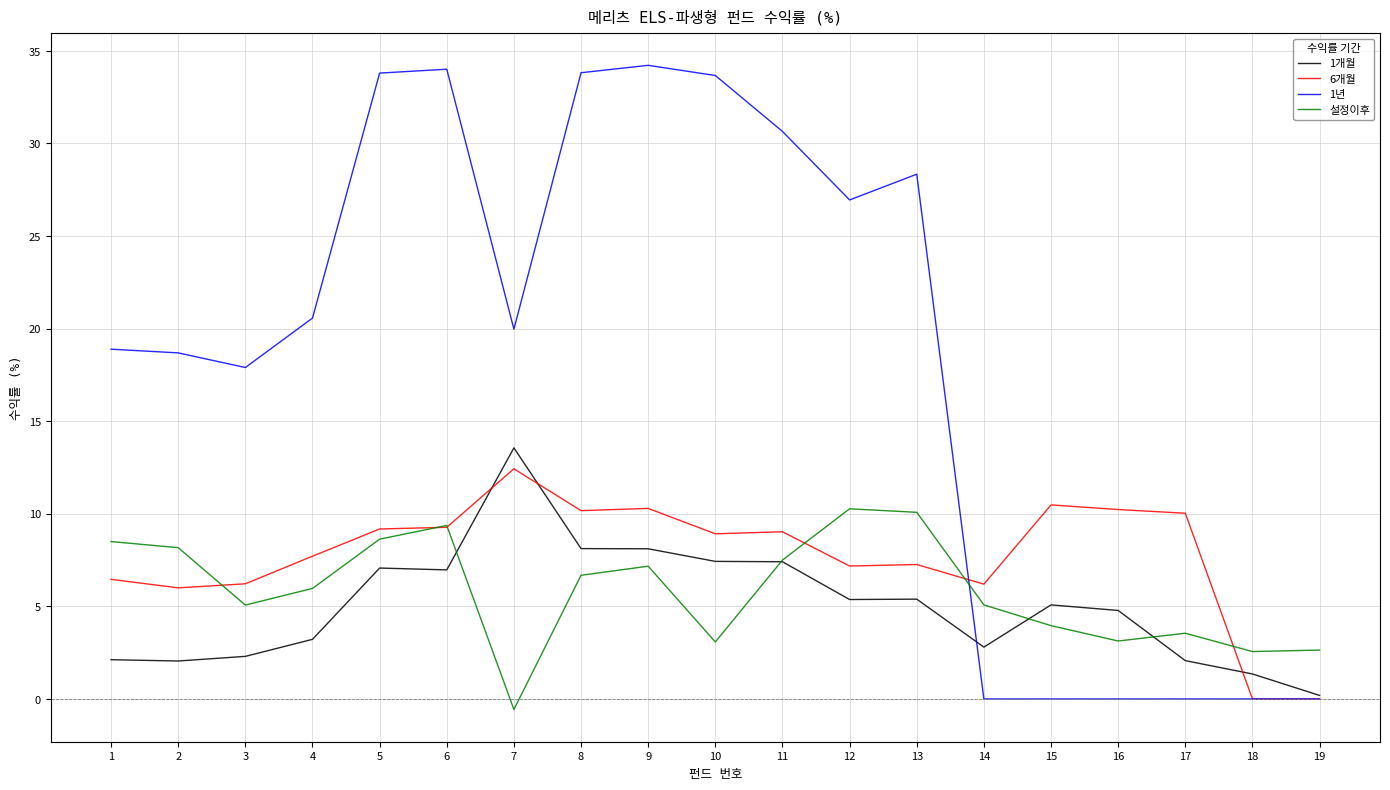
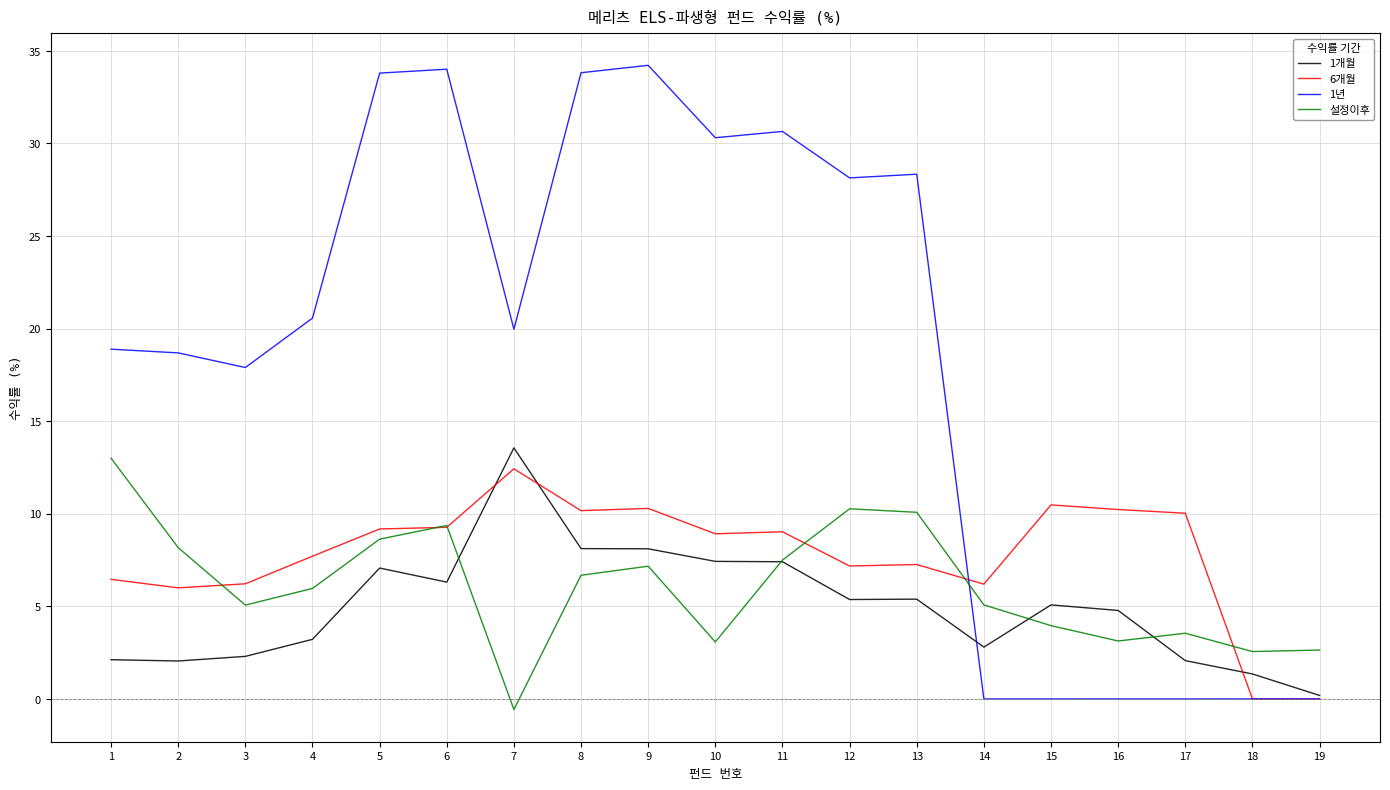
  {
    "1개월": {
      "1": 2.1,
      "2": 2.1,
      "3": 2.3,
      "4": 3.2,
      "5": 7.1,
-     "6": 7.0,
+     "6": 6.3,
      "7": 13.6,
      "8": 8.1,
      "9": 8.1,
      "10": 7.4,
      "12": 5.4,
      "13": 5.4,
      "14": 2.8,
      "15": 5.1,
      "16": 4.8,
      "17": 2.1,
      "18": 1.4,
      "19": 0.2
    },
    "6개월": {
      "1": 6.5,
      "2": 6.0,
      "3": 6.2,
      "4": 7.7,
      "5": 9.2,
      "7": 12.4,
      "8": 10.2,
      "9": 10.3,
      "10": 8.9,
      "11": 9.0,
      "12": 7.2,
      "13": 7.3,
      "14": 6.2,
      "15": 10.5,
      "16": 10.2,
      "17": 10.0
    },
    "1년": {
      "1": 18.9,
      "2": 18.7,
      "3": 17.9,
      "4": 20.6,
      "5": 33.8,
      "6": 34.0,
      "7": 20.0,
      "8": 33.8,
      "9": 34.2,
-     "10": 33.7,
+     "10": 30.3,
      "11": 30.7,
-     "12": 27.0,
+     "12": 28.1,
      "13": 28.3,
      "14": 0.0,
      "15": 0.0,
      "16": 0.0,
      "17": 0.0
    },
    "설정이후": {
-     "1": 8.5,
+     "1": 13.0,
      "2": 8.2,
      "3": 5.1,
      "4": 6.0,
      "5": 8.6,
      "7": -0.6,
      "8": 6.7,
      "9": 7.2,
      "10": 3.1,
      "12": 10.3,
      "13": 10.1,
      "14": 5.1,
      "15": 4.0,
      "16": 3.1,
      "17": 3.6,
      "18": 2.6,
      "19": 2.6
    }
  }
